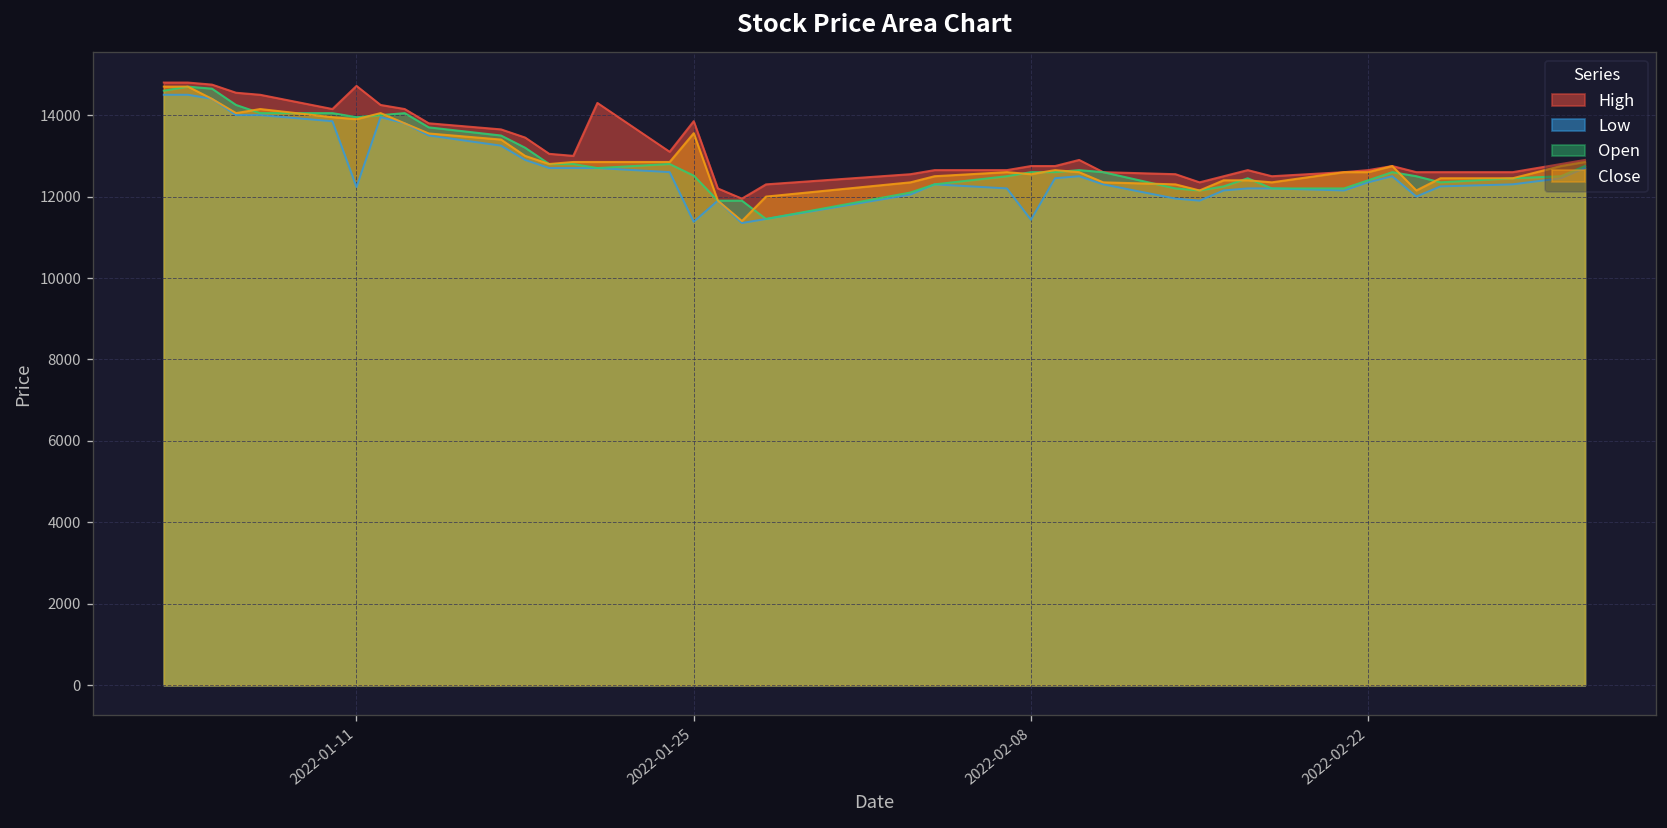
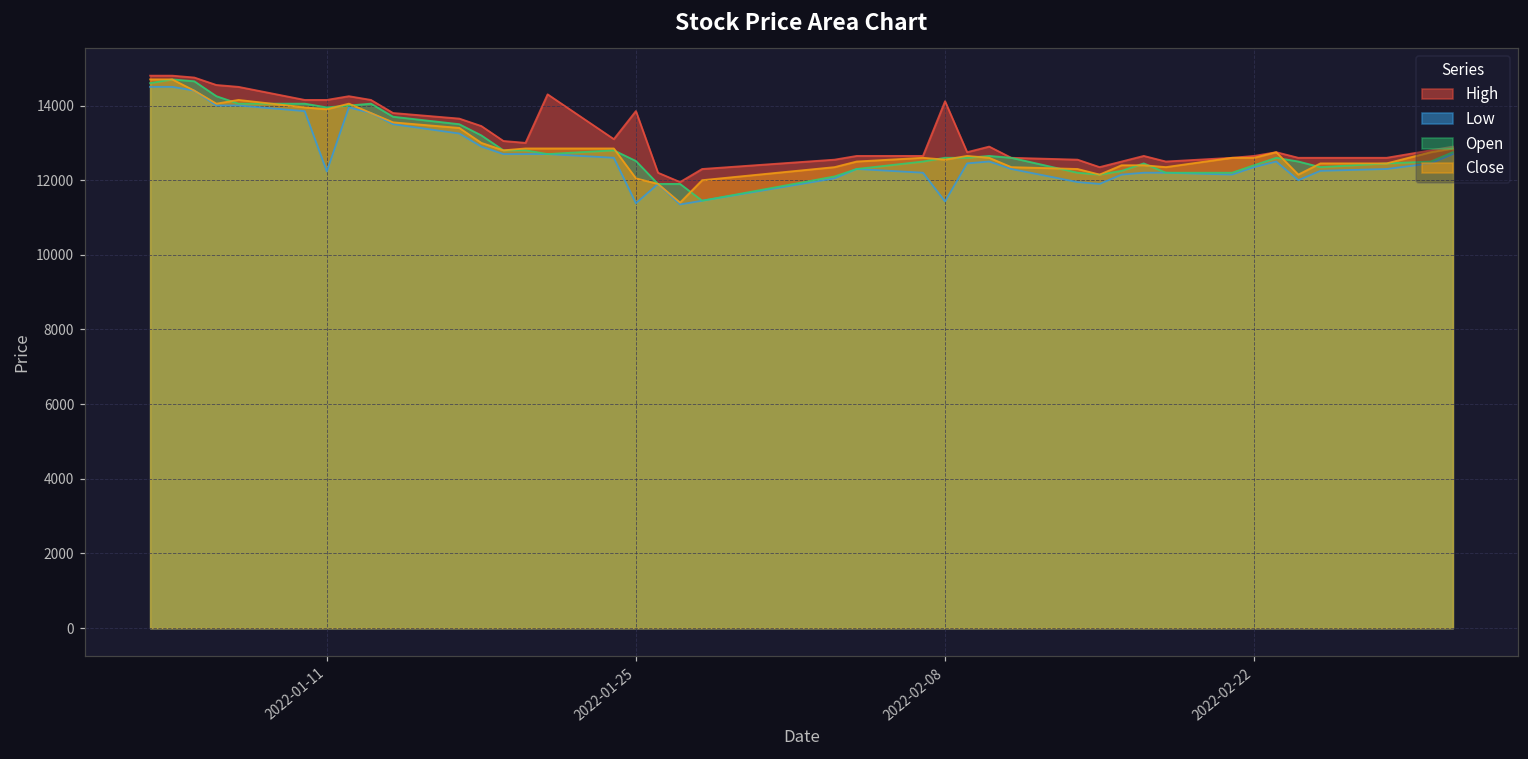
  {
    "High": {
-     "2022-01-11": 14700,
+     "2022-01-11": 14200,
      "2022-01-25": 13900,
-     "2022-02-08": 12800
+     "2022-02-08": 14100
    },
    "Low": {
      "2022-01-11": 12200,
      "2022-01-25": 11400,
      "2022-02-08": 11400
    },
    "Open": {
      "2022-01-25": 12500
    },
    "Close": {
-     "2022-01-25": 13600
+     "2022-01-25": 12100
    }
  }
